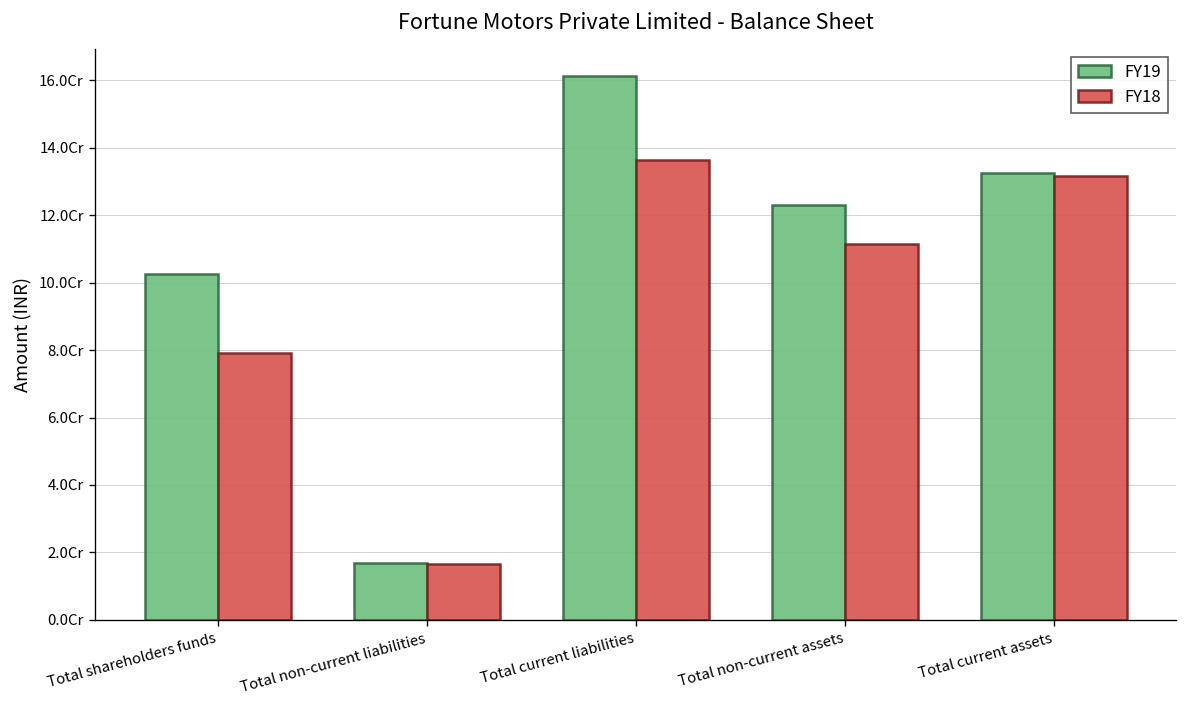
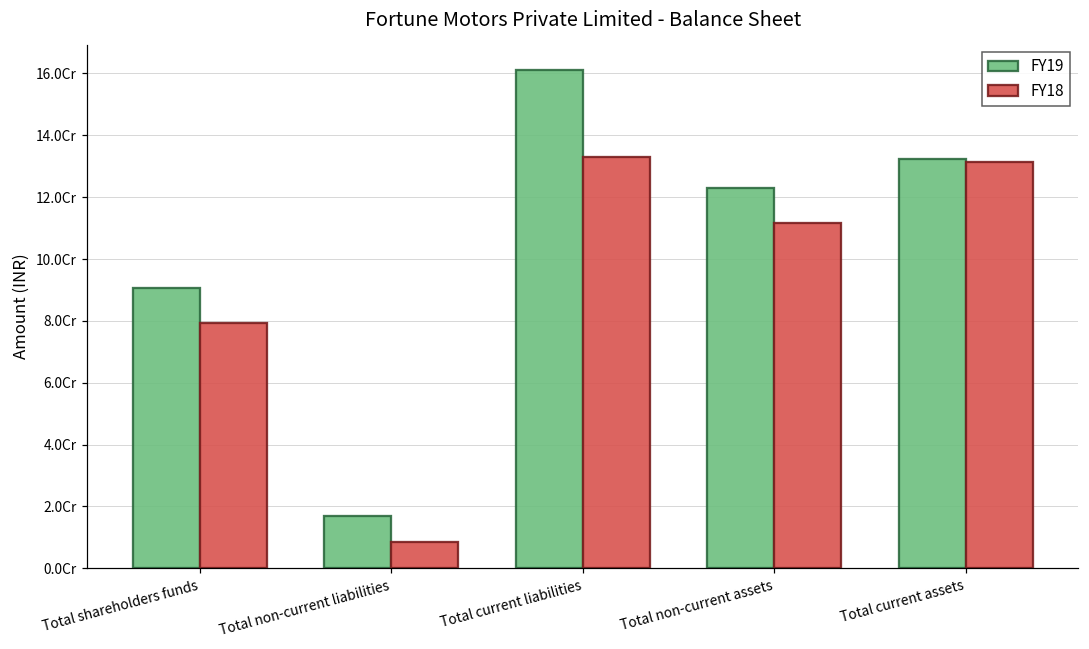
  {
    "FY19": {
-     "Total shareholders funds": "10.2Cr",
+     "Total shareholders funds": "9.1Cr",
      "Total non-current liabilities": "1.7Cr",
      "Total current liabilities": "16.1Cr",
      "Total non-current assets": "12.3Cr",
      "Total current assets": "13.2Cr"
    },
    "FY18": {
      "Total shareholders funds": "7.9Cr",
-     "Total non-current liabilities": "1.7Cr",
-     "Total current liabilities": "13.6Cr",
+     "Total non-current liabilities": "0.9Cr",
+     "Total current liabilities": "13.3Cr",
      "Total non-current assets": "11.2Cr",
      "Total current assets": "13.2Cr"
    }
  }
